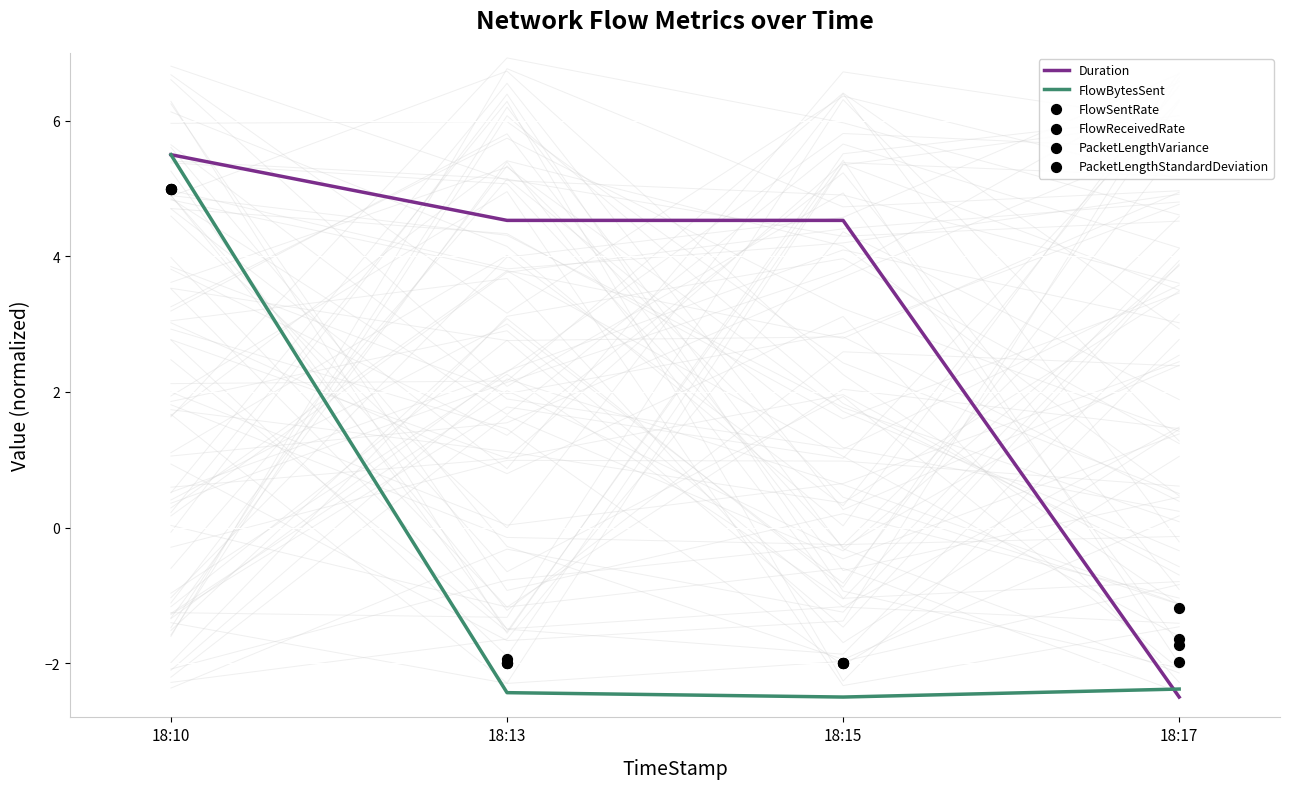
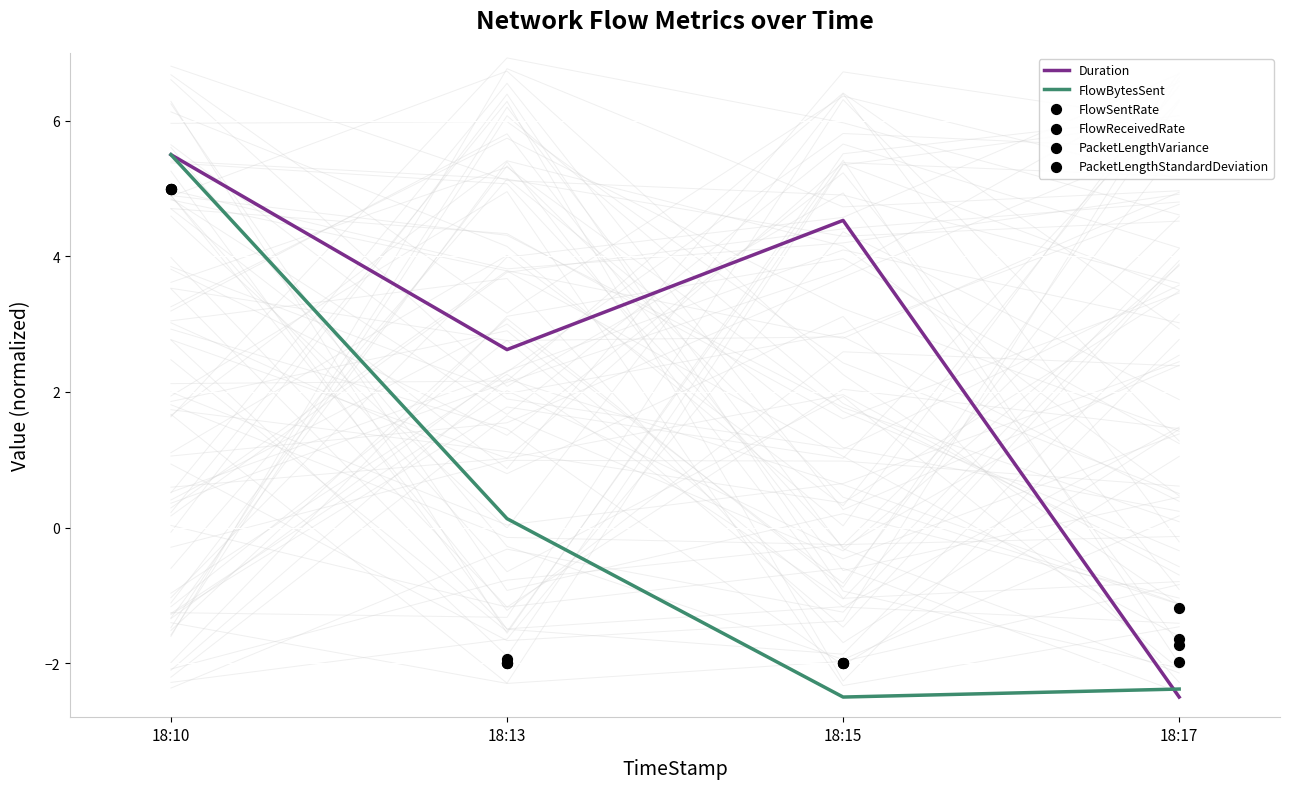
  {
    "Duration": {
-     "18:13": 4.5,
+     "18:13": 2.6,
      "18:15": 4.5,
      "18:17": -2.5
    },
    "FlowBytesSent": {
-     "18:13": -2.4,
+     "18:13": 0.1,
      "18:15": -2.5,
      "18:17": -2.4
    }
  }
